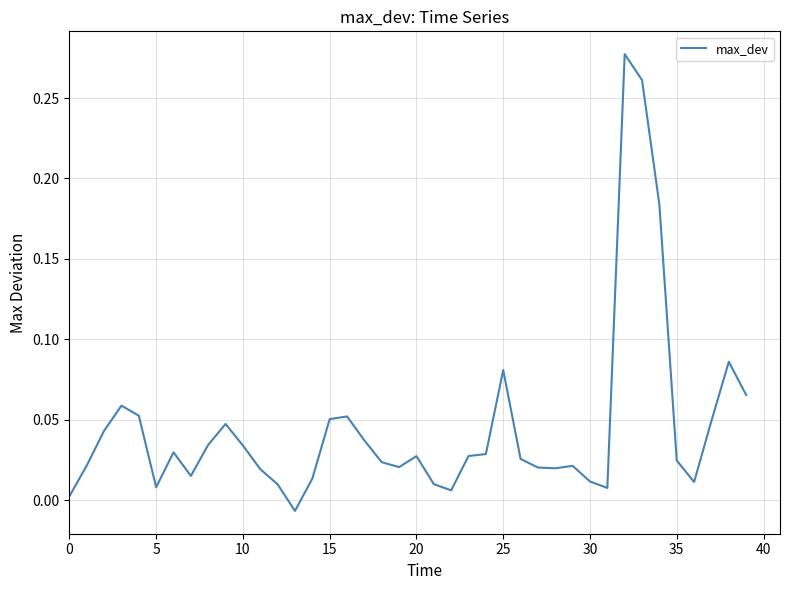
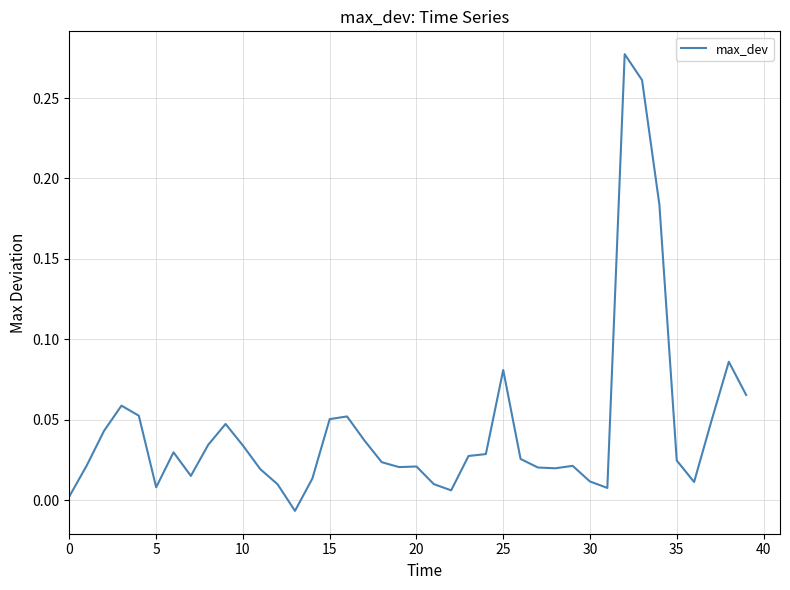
  {
    "0": 0.002,
    "5": 0.008,
    "10": 0.034,
    "15": 0.050,
-   "20": 0.027,
+   "20": 0.021,
    "25": 0.081,
    "30": 0.012,
    "35": 0.025
  }
